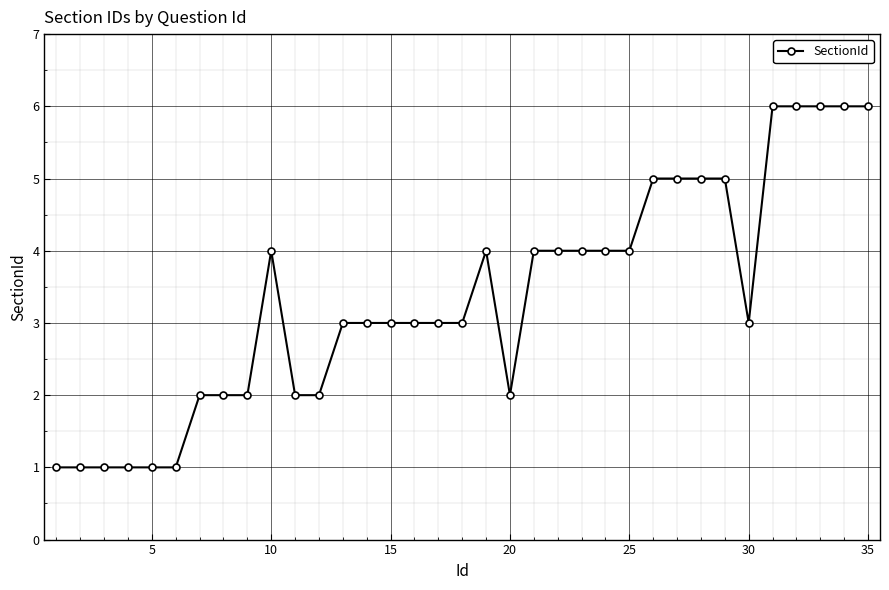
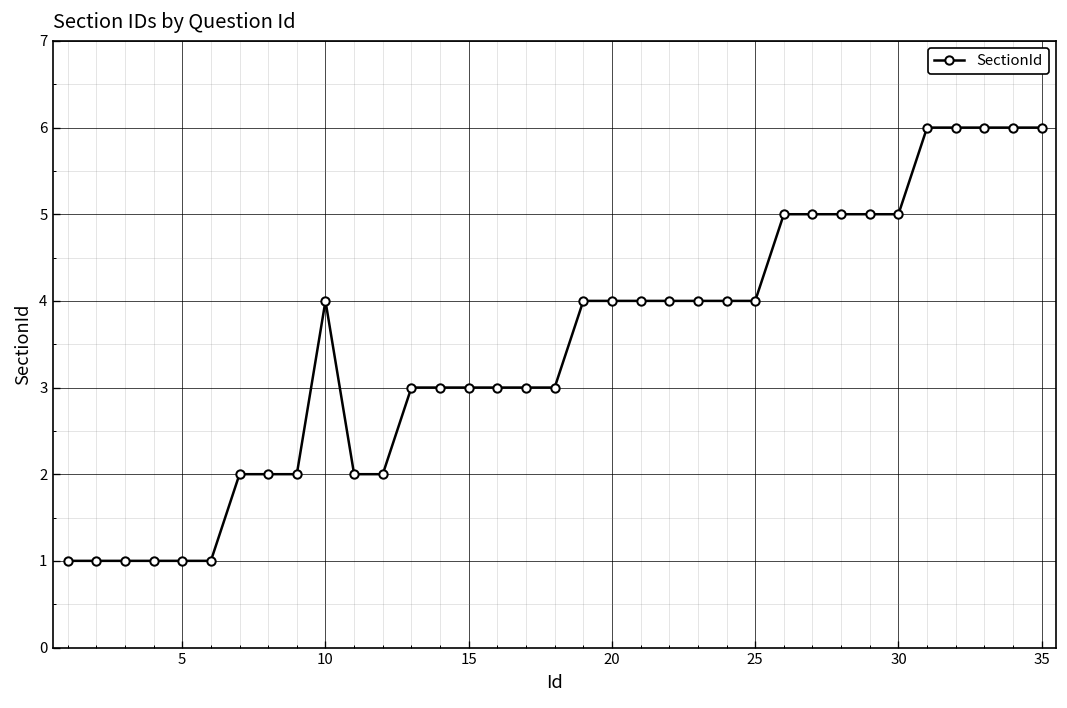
  {
    "5": 1,
    "10": 4,
    "15": 3,
-   "20": 2,
+   "20": 4,
    "25": 4,
-   "30": 3,
+   "30": 5,
    "35": 6
  }
